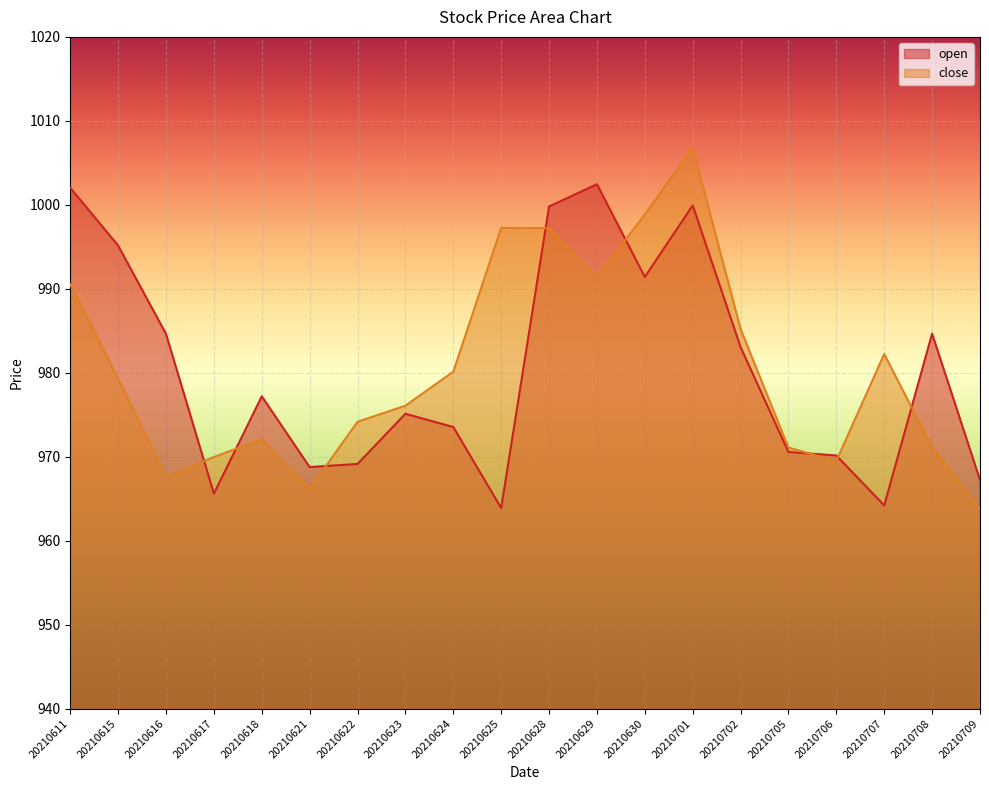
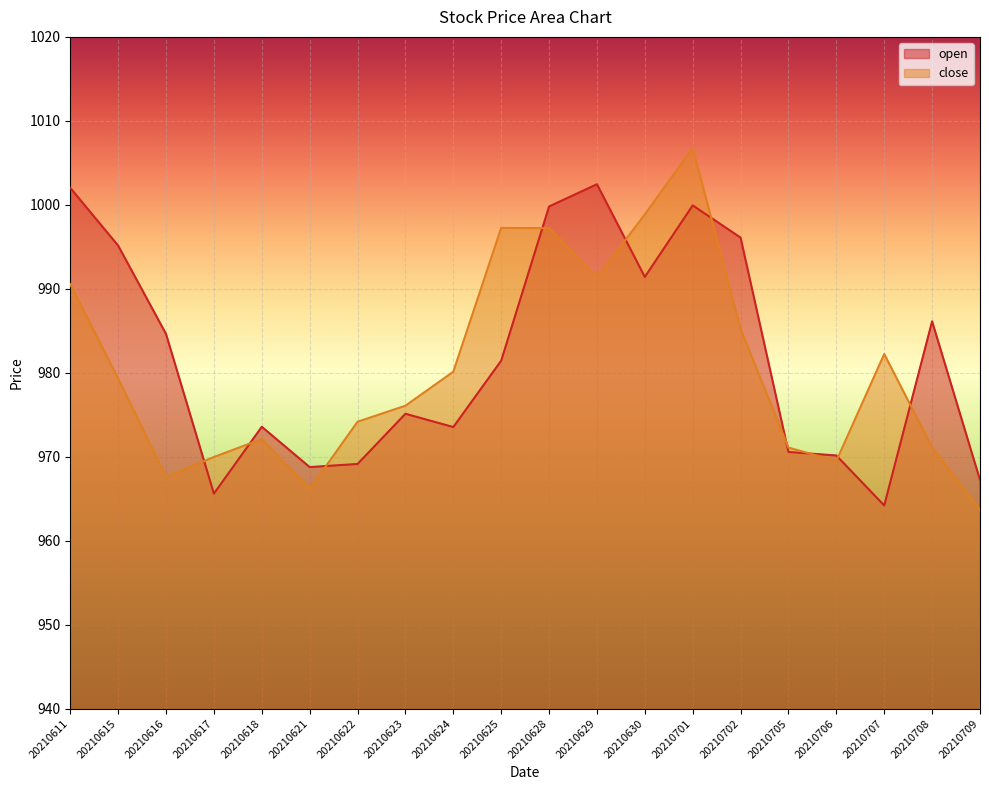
  {
    "open": {
      "20210611": 1002,
      "20210615": 995,
      "20210616": 985,
      "20210617": 966,
-     "20210618": 977,
+     "20210618": 974,
      "20210621": 969,
      "20210622": 969,
      "20210623": 975,
      "20210624": 974,
-     "20210625": 964,
+     "20210625": 981,
      "20210628": 1000,
      "20210629": 1002,
      "20210630": 991,
      "20210701": 1000,
-     "20210702": 983,
+     "20210702": 996,
      "20210705": 971,
      "20210706": 970,
      "20210707": 964,
-     "20210708": 985,
+     "20210708": 986,
      "20210709": 967
    },
    "close": {
      "20210611": 991,
      "20210615": 979,
      "20210616": 968,
      "20210617": 970,
      "20210618": 972,
      "20210621": 966,
      "20210622": 974,
      "20210623": 976,
      "20210624": 980,
      "20210625": 997,
      "20210628": 997,
      "20210629": 991,
      "20210630": 999,
      "20210701": 1007,
      "20210702": 985,
      "20210705": 971,
      "20210706": 969,
      "20210707": 982,
      "20210708": 971,
      "20210709": 964
    }
  }
